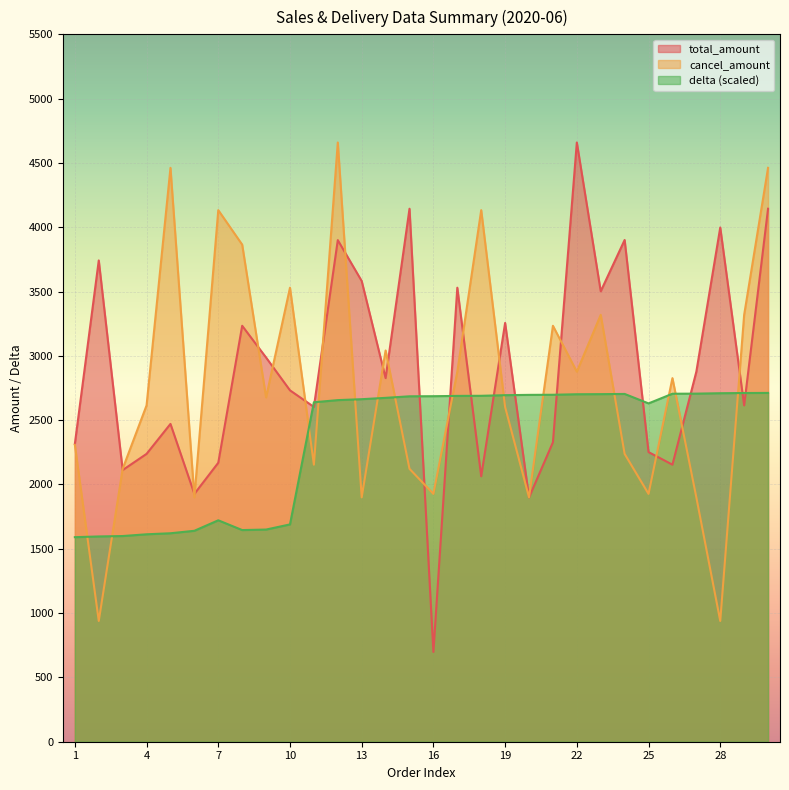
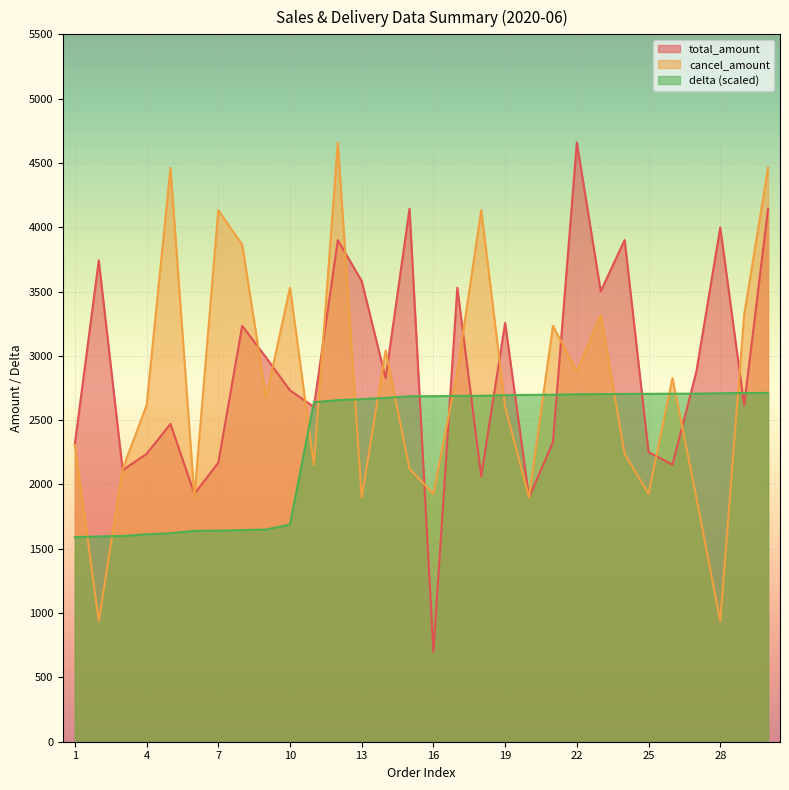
  {
    "total_amount": {
      "4": 2240,
      "7": 2170,
      "10": 2730,
      "13": 3580,
      "16": 700,
      "19": 3260,
      "22": 4660,
      "25": 2250,
      "28": 4000
    },
    "cancel_amount": {
      "4": 2620,
      "7": 4130,
      "10": 3530,
      "13": 1900,
      "16": 1930,
      "19": 2600,
      "22": 2880,
      "25": 1930,
      "28": 940
    },
    "delta (scaled)": {
      "1": 1590,
      "4": 1610,
-     "7": 1720,
+     "7": 1640,
      "10": 1690,
      "13": 2660,
      "16": 2690,
      "19": 2690,
      "22": 2700,
-     "25": 2630,
+     "25": 2700,
      "28": 2710
    }
  }
